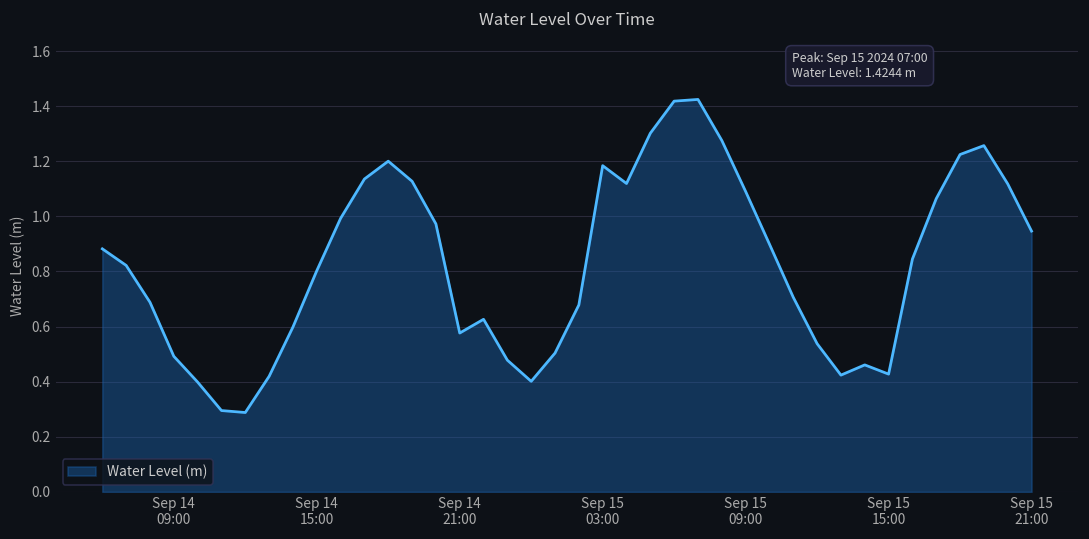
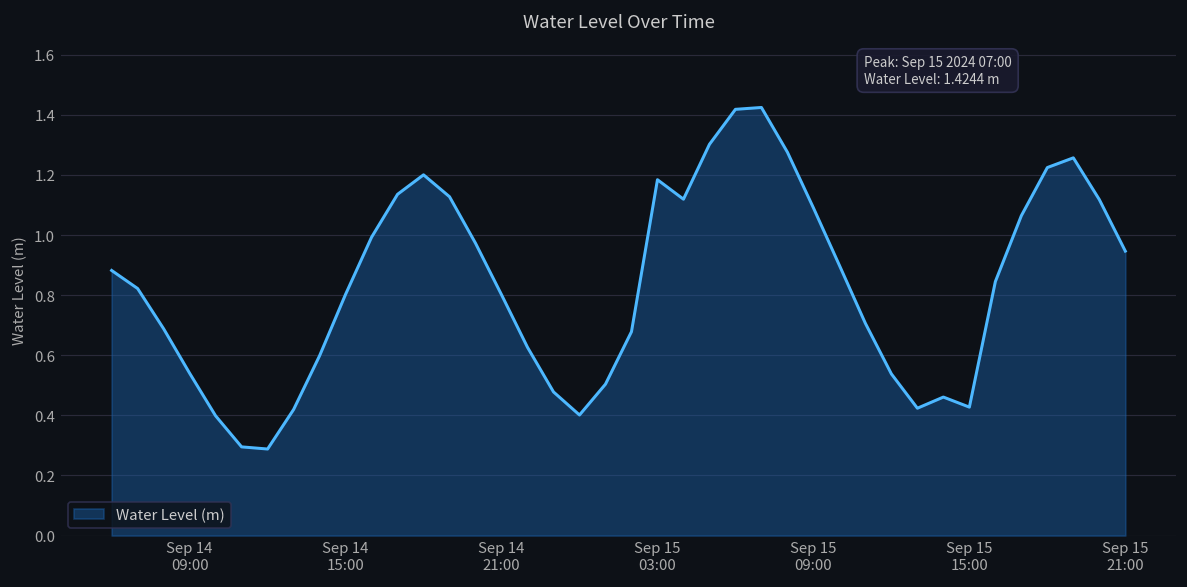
  {
-   "Sep 14 09:00": 0.49,
+   "Sep 14 09:00": 0.54,
    "Sep 14 15:00": 0.80,
-   "Sep 14 21:00": 0.58,
+   "Sep 14 21:00": 0.80,
    "Sep 15 03:00": 1.18,
    "Sep 15 09:00": 1.09,
    "Sep 15 15:00": 0.43,
    "Sep 15 21:00": 0.95
  }
